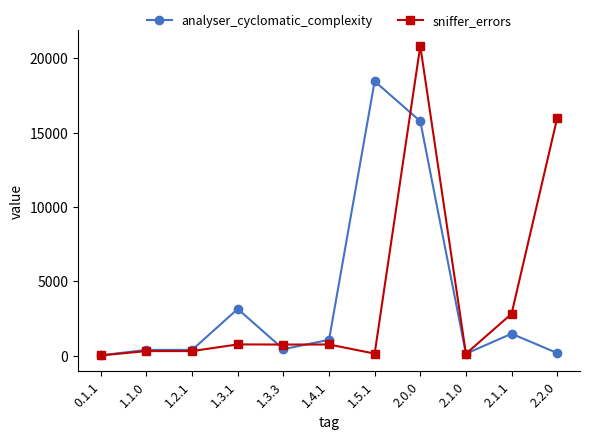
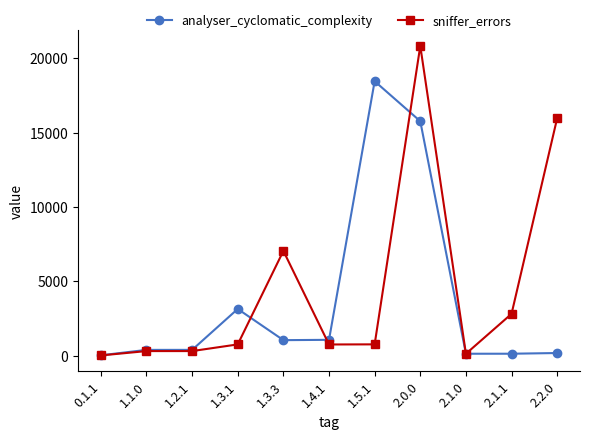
  {
    "analyser_cyclomatic_complexity": {
      "1.3.1": 3100,
-     "1.3.3": 400,
+     "1.3.3": 1000,
      "1.4.1": 1100,
      "1.5.1": 18500,
      "2.0.0": 15800,
-     "2.1.1": 1500,
+     "2.1.1": 100,
      "2.2.0": 200
    },
    "sniffer_errors": {
      "1.3.1": 800,
-     "1.3.3": 700,
+     "1.3.3": 7100,
      "1.4.1": 800,
-     "1.5.1": 100,
+     "1.5.1": 800,
      "2.0.0": 20800,
      "2.1.1": 2800,
      "2.2.0": 16000
    }
  }
